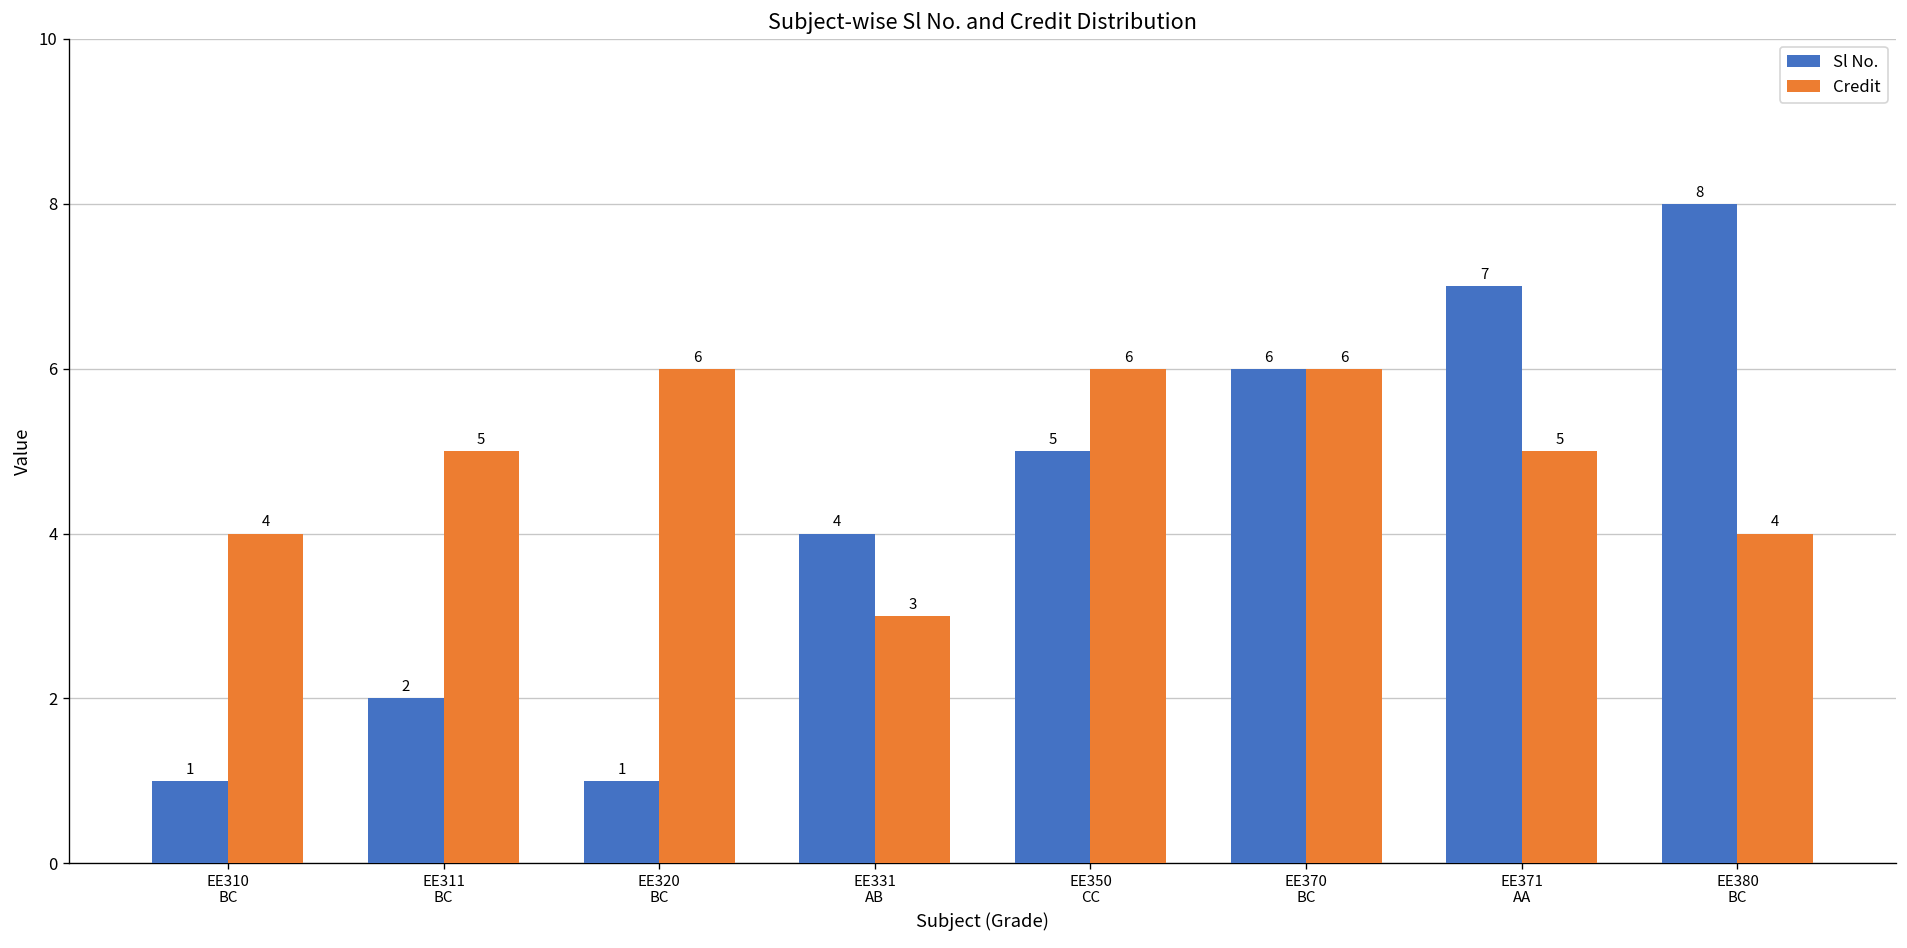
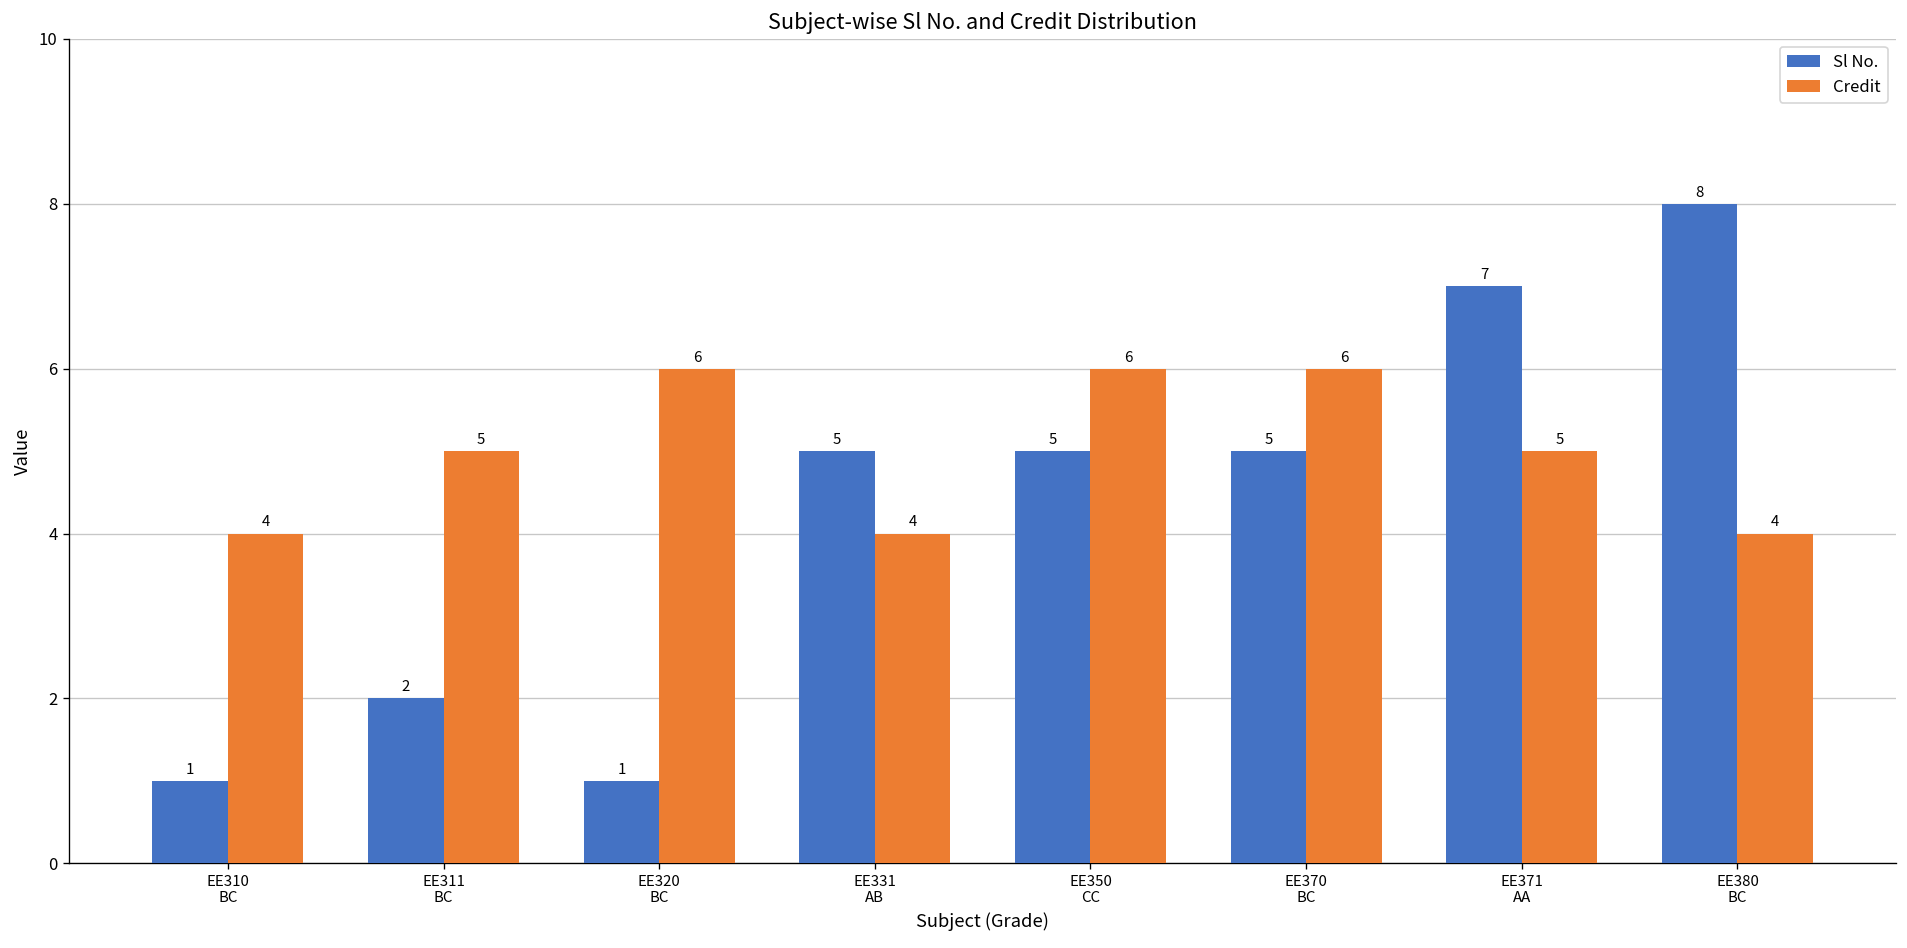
  {
    "Sl No.": {
      "EE310 BC": 1,
      "EE311 BC": 2,
      "EE320 BC": 1,
-     "EE331 AB": 4,
+     "EE331 AB": 5,
      "EE350 CC": 5,
-     "EE370 BC": 6,
+     "EE370 BC": 5,
      "EE371 AA": 7,
      "EE380 BC": 8
    },
    "Credit": {
      "EE310 BC": 4,
      "EE311 BC": 5,
      "EE320 BC": 6,
-     "EE331 AB": 3,
+     "EE331 AB": 4,
      "EE350 CC": 6,
      "EE370 BC": 6,
      "EE371 AA": 5,
      "EE380 BC": 4
    }
  }
